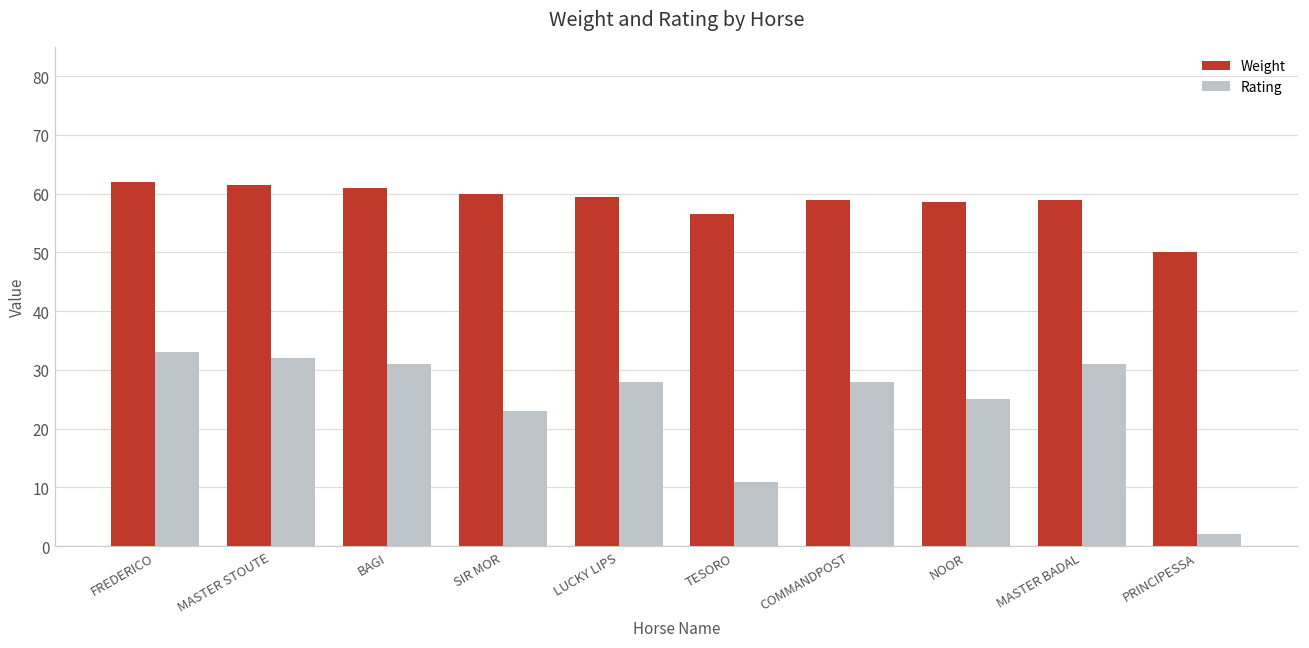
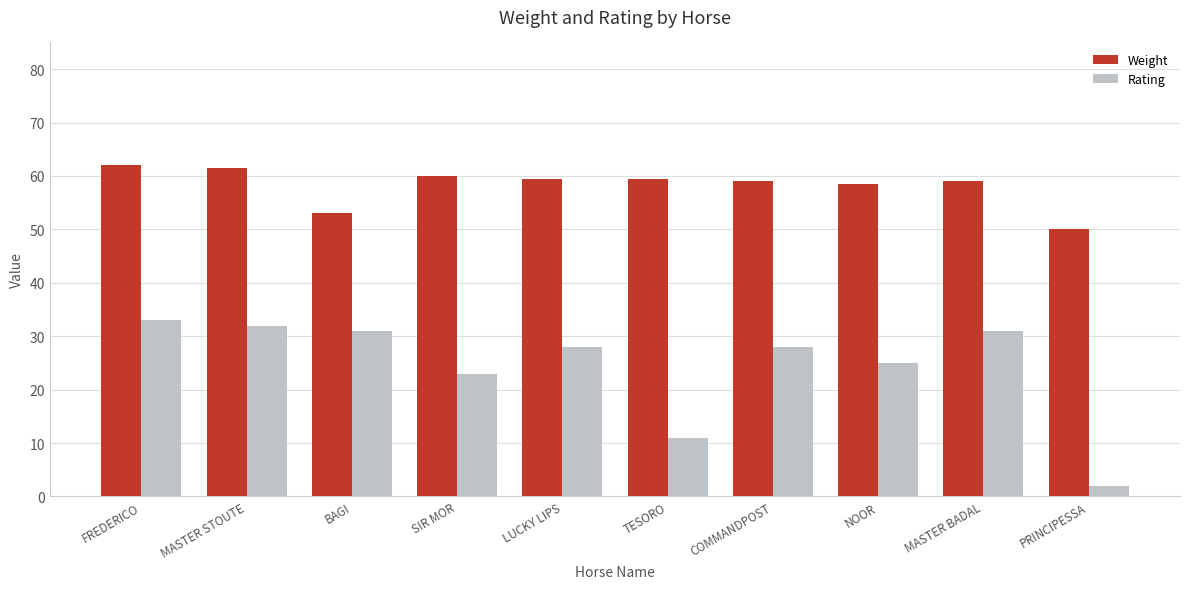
  {
    "Weight": {
      "FREDERICO": 62,
      "MASTER STOUTE": 62,
-     "BAGI": 61,
+     "BAGI": 53,
      "SIR MOR": 60,
      "LUCKY LIPS": 60,
-     "TESORO": 57,
+     "TESORO": 60,
      "COMMANDPOST": 59,
      "NOOR": 59,
      "MASTER BADAL": 59,
      "PRINCIPESSA": 50
    },
    "Rating": {
      "FREDERICO": 33,
      "MASTER STOUTE": 32,
      "BAGI": 31,
      "SIR MOR": 23,
      "LUCKY LIPS": 28,
      "TESORO": 11,
      "COMMANDPOST": 28,
      "NOOR": 25,
      "MASTER BADAL": 31,
      "PRINCIPESSA": 2
    }
  }
